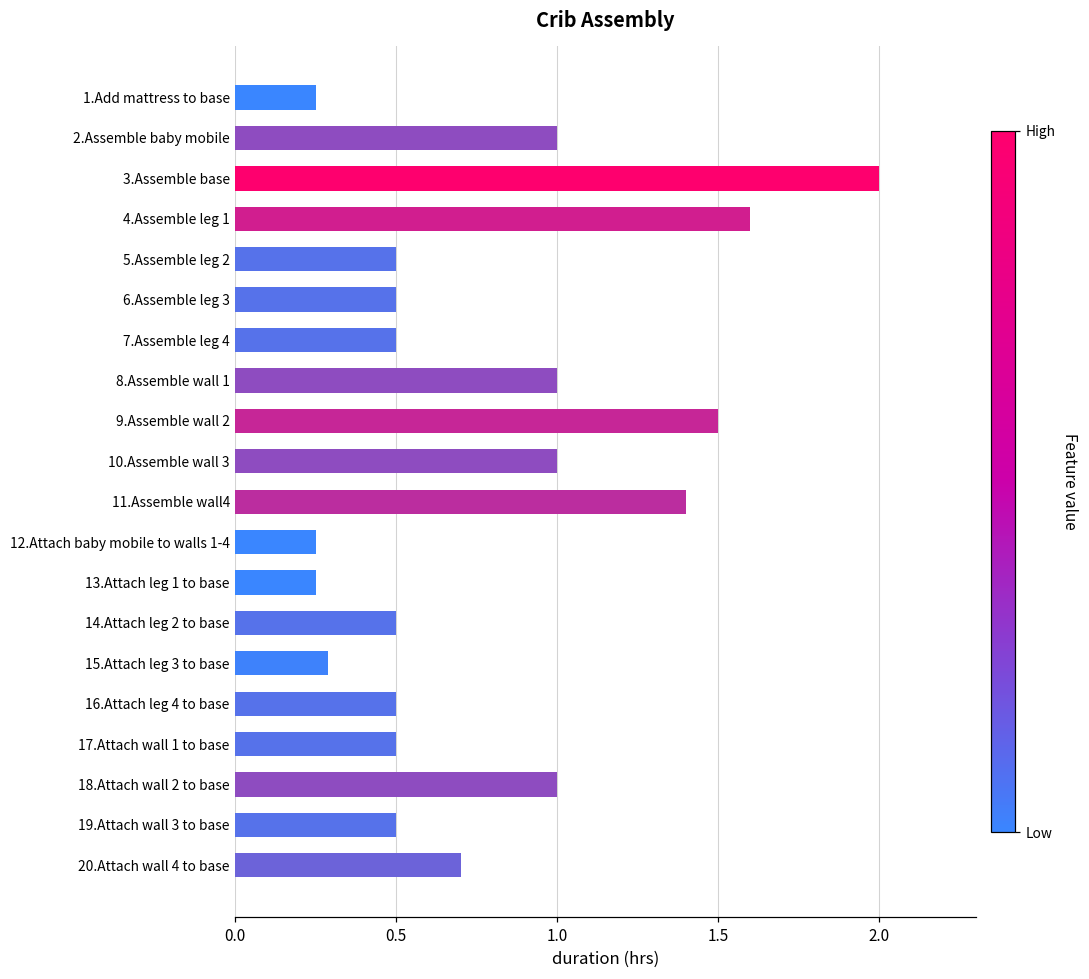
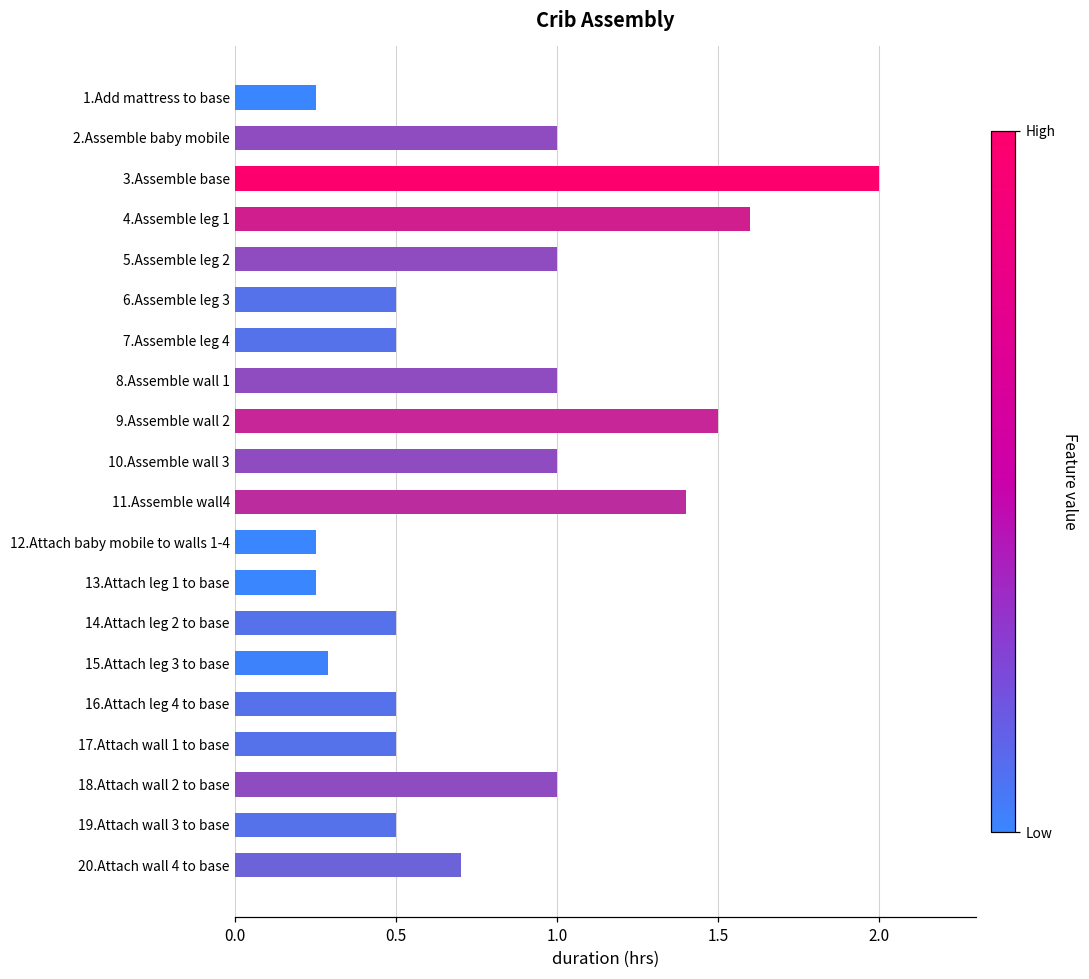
  {
    "1.Add mattress to base": 0.25,
    "2.Assemble baby mobile": 1.0,
    "3.Assemble base": 2.0,
    "4.Assemble leg 1": 1.6,
-   "5.Assemble leg 2": 0.5,
+   "5.Assemble leg 2": 1.0,
    "6.Assemble leg 3": 0.5,
    "7.Assemble leg 4": 0.5,
    "8.Assemble wall 1": 1.0,
    "9.Assemble wall 2": 1.5,
    "10.Assemble wall 3": 1.0,
    "11.Assemble wall4": 1.4,
    "12.Attach baby mobile to walls 1-4": 0.25,
    "13.Attach leg 1 to base": 0.25,
    "14.Attach leg 2 to base": 0.5,
    "15.Attach leg 3 to base": 0.29,
    "16.Attach leg 4 to base": 0.5,
    "17.Attach wall 1 to base": 0.5,
    "18.Attach wall 2 to base": 1.0,
    "19.Attach wall 3 to base": 0.5,
    "20.Attach wall 4 to base": 0.7
  }
